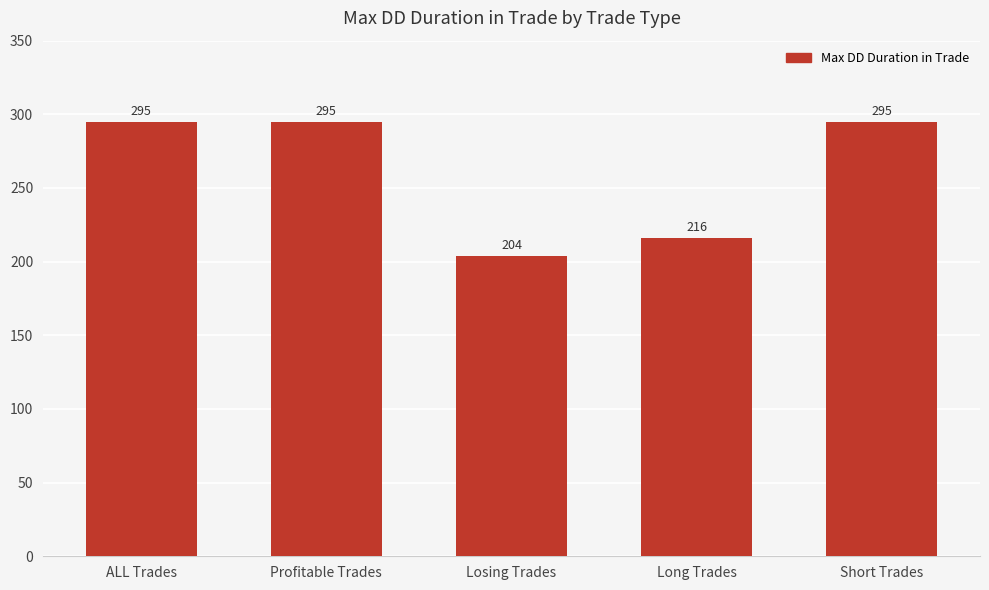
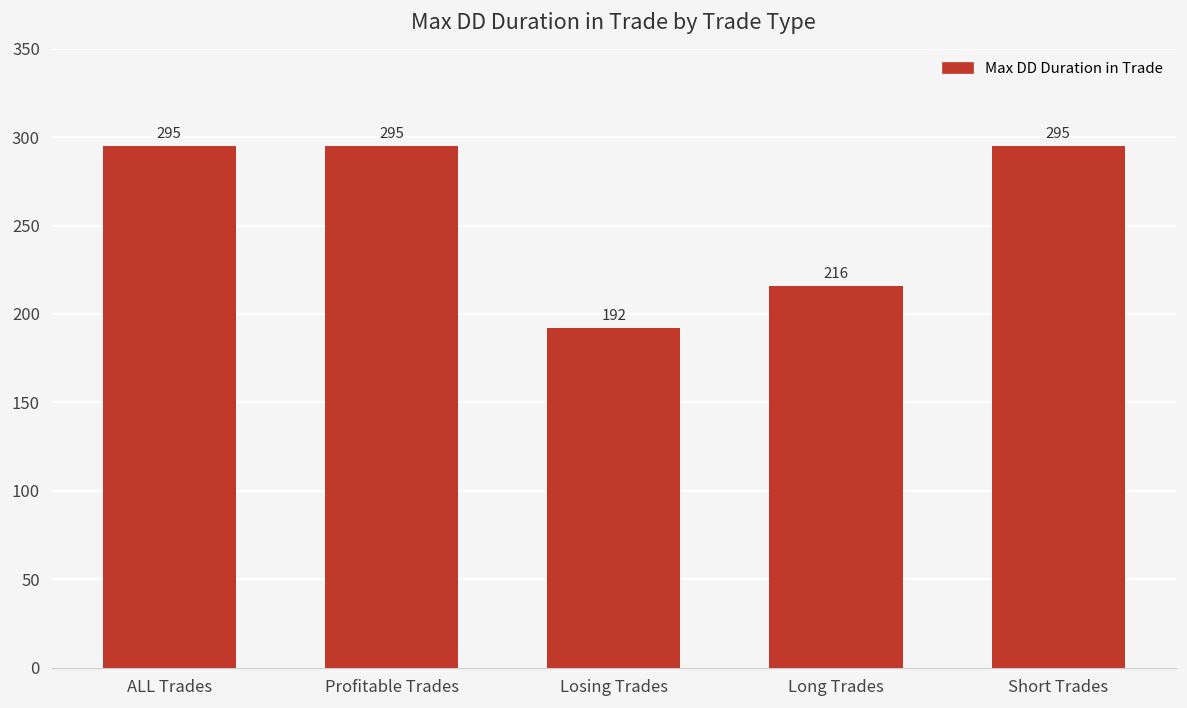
  {
    "ALL Trades": 295,
    "Profitable Trades": 295,
-   "Losing Trades": 204,
+   "Losing Trades": 192,
    "Long Trades": 216,
    "Short Trades": 295
  }
